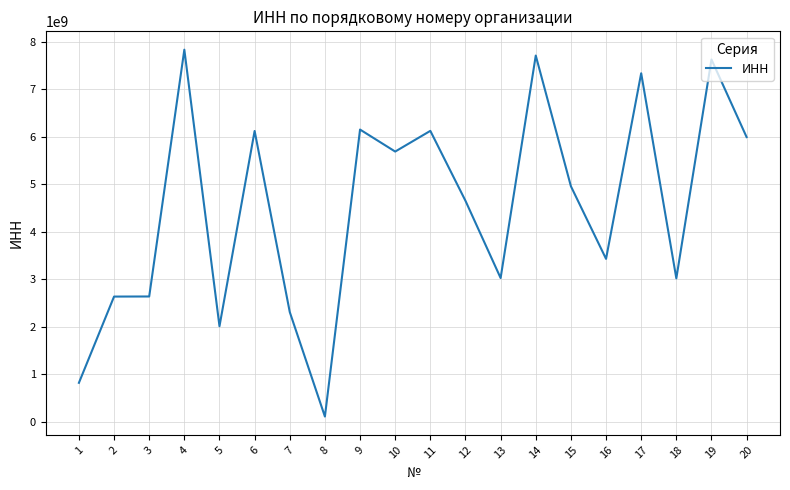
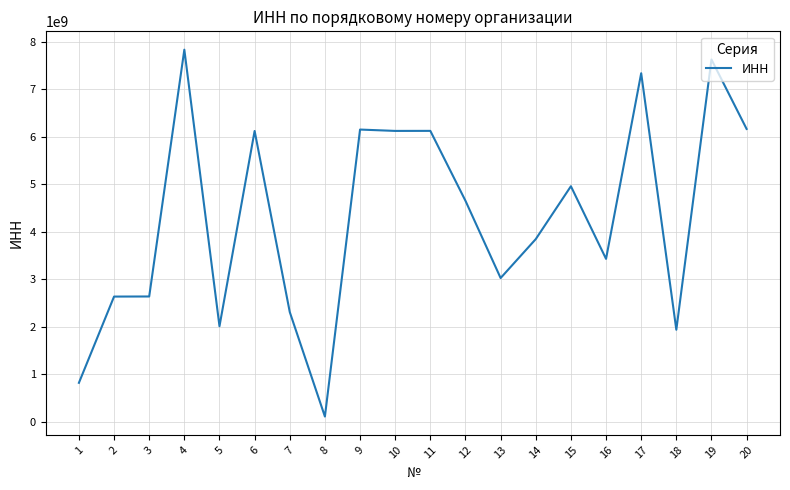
  {
    "1": 800000000,
    "2": 2600000000,
    "3": 2600000000,
    "4": 7800000000,
    "5": 2000000000,
    "6": 6100000000,
    "7": 2300000000,
    "8": 100000000,
    "9": 6200000000,
-   "10": 5700000000,
+   "10": 6100000000,
    "11": 6100000000,
    "12": 4700000000,
    "13": 3000000000,
-   "14": 7700000000,
+   "14": 3800000000,
    "15": 5000000000,
    "16": 3400000000,
    "17": 7300000000,
-   "18": 3000000000,
-   "20": 6000000000
+   "18": 1900000000,
+   "20": 6200000000
  }
